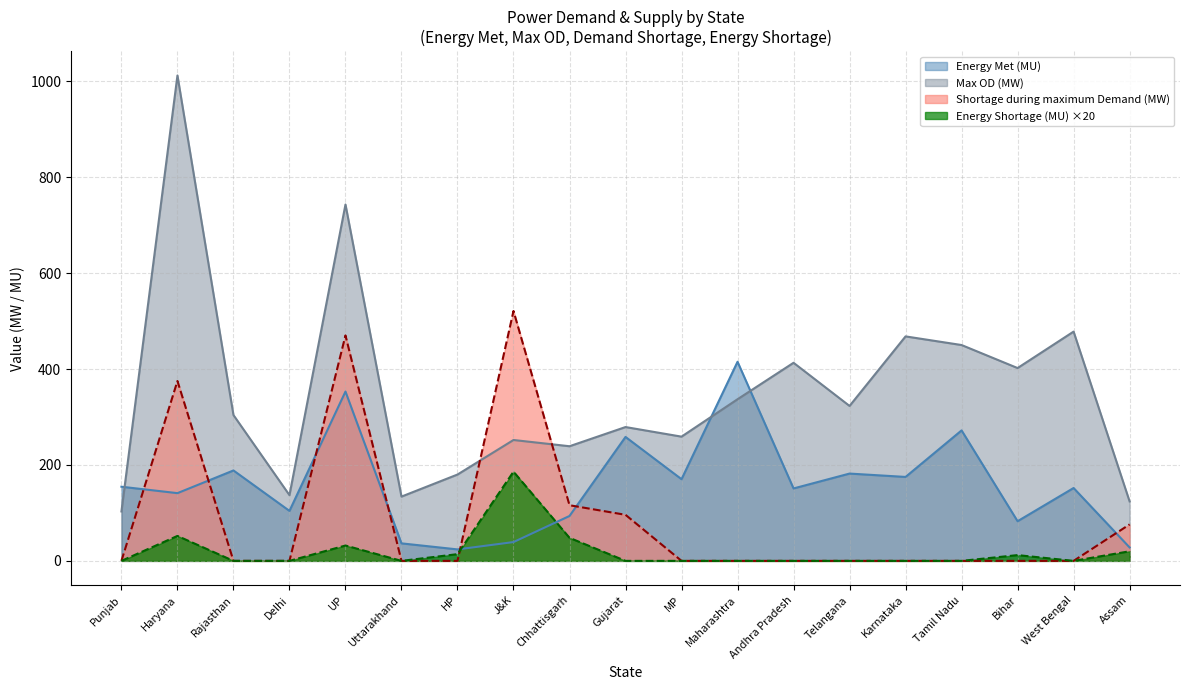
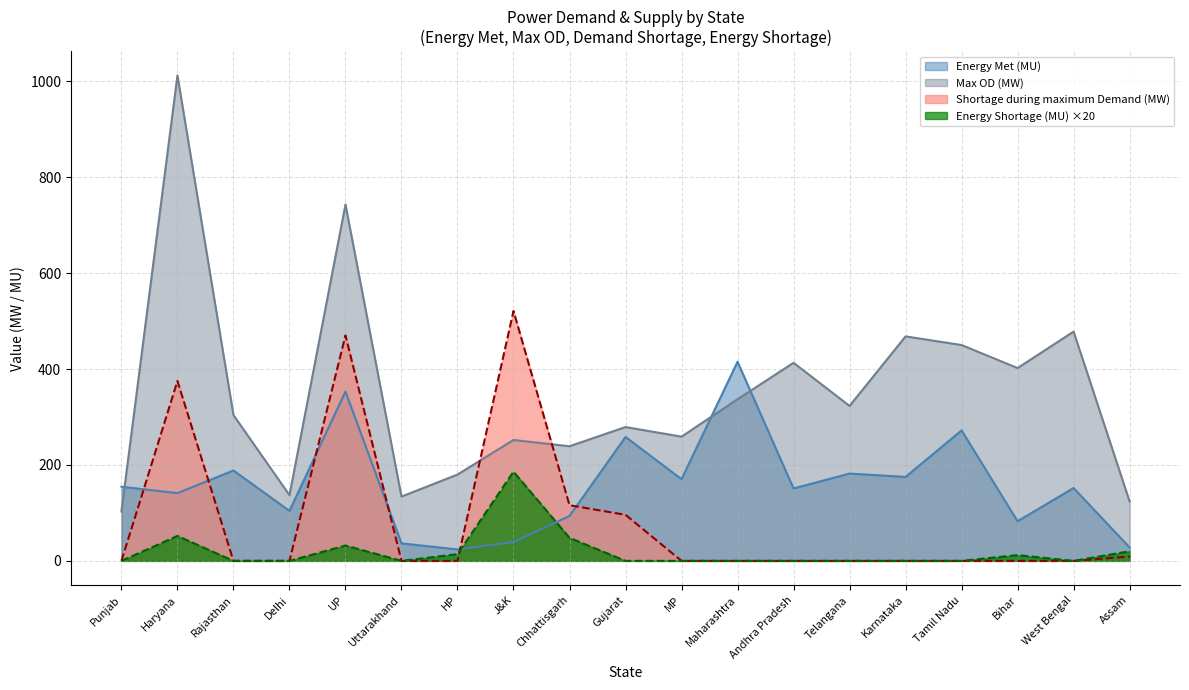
  {
    "Shortage during maximum Demand (MW)": {
      "Haryana": 380,
      "UP": 470,
      "HP": 0,
      "J&K": 520,
      "Chhattisgarh": 120,
      "Gujarat": 100,
      "Bihar": 0,
-     "Assam": 80
+     "Assam": 10
    },
    "Energy Shortage (MU) ×20": {
      "Haryana": 50,
      "UP": 30,
      "HP": 10,
      "J&K": 190,
      "Chhattisgarh": 50,
      "Gujarat": 0,
      "Bihar": 10,
      "Assam": 20
    }
  }
